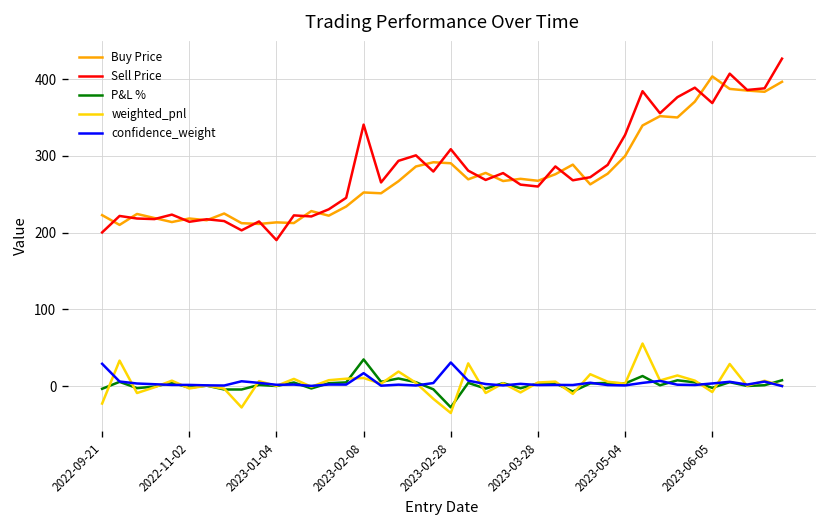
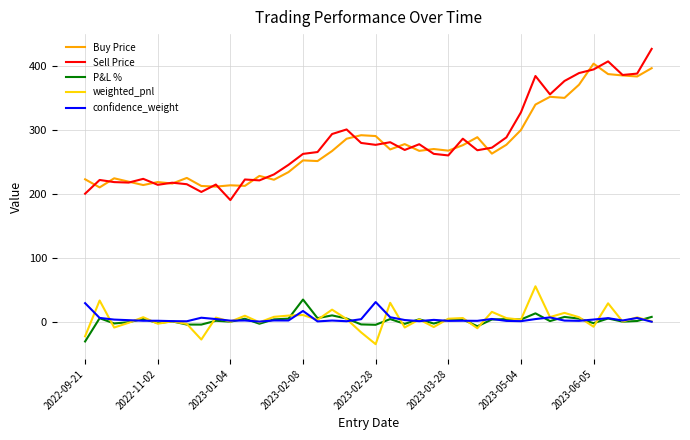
  {
    "Sell Price": {
      "2022-09-21": 200,
      "2022-11-02": 210,
      "2023-01-04": 190,
-     "2023-02-08": 340,
-     "2023-02-28": 310,
+     "2023-02-08": 260,
+     "2023-02-28": 280,
      "2023-03-28": 260,
      "2023-05-04": 330,
-     "2023-06-05": 370
+     "2023-06-05": 390
    },
    "P&L %": {
-     "2022-09-21": 0,
+     "2022-09-21": -30,
      "2023-02-08": 30,
-     "2023-02-28": -30,
+     "2023-02-28": 0,
      "2023-06-05": 0
    },
    "confidence_weight": {
      "2022-09-21": 30,
      "2023-02-08": 20,
      "2023-02-28": 30,
      "2023-06-05": 0
    }
  }
